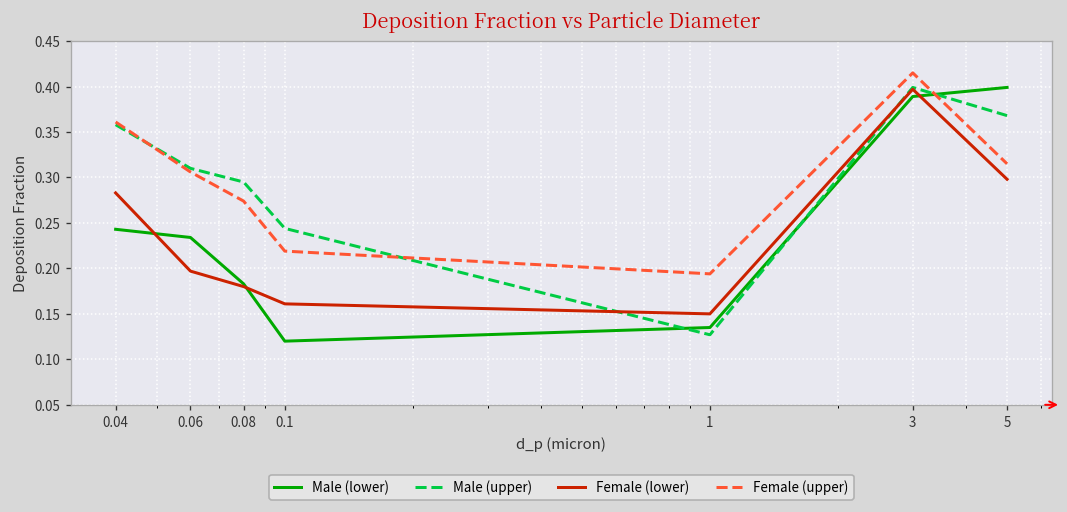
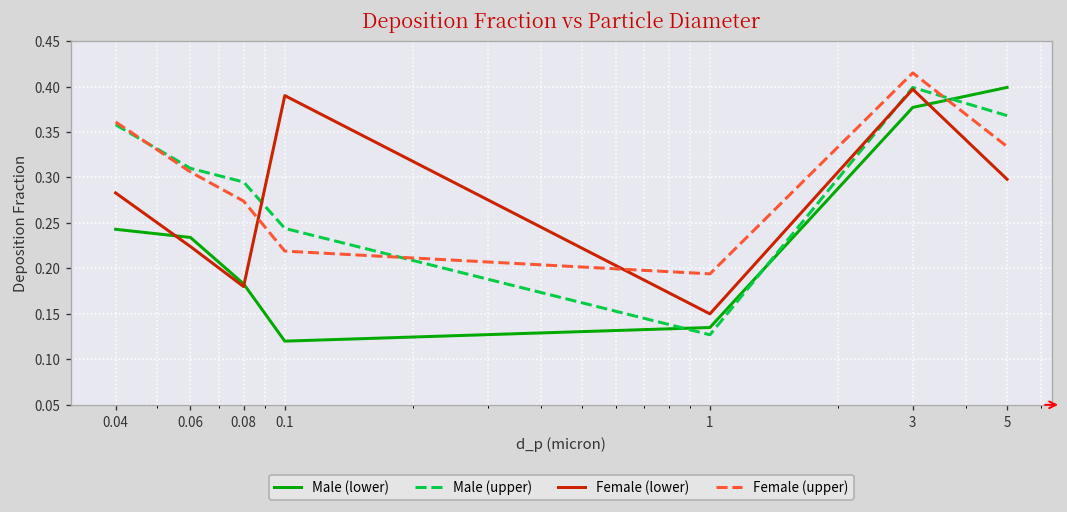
  {
    "Male (lower)": {
      "0.04": 0.24,
      "0.06": 0.23,
      "0.1": 0.12,
      "1": 0.14,
-     "3": 0.39,
+     "3": 0.38,
      "5": 0.40
    },
    "Male (upper)": {
      "0.06": 0.31,
      "0.08": 0.30,
      "0.1": 0.24,
      "1": 0.13,
      "5": 0.37
    },
    "Female (lower)": {
      "0.04": 0.28,
-     "0.06": 0.20,
-     "0.1": 0.16,
+     "0.06": 0.22,
+     "0.1": 0.39,
      "1": 0.15,
      "5": 0.30
    },
    "Female (upper)": {
      "0.06": 0.31,
      "0.08": 0.27,
      "0.1": 0.22,
      "1": 0.19,
      "3": 0.42,
-     "5": 0.32
+     "5": 0.33
    }
  }
